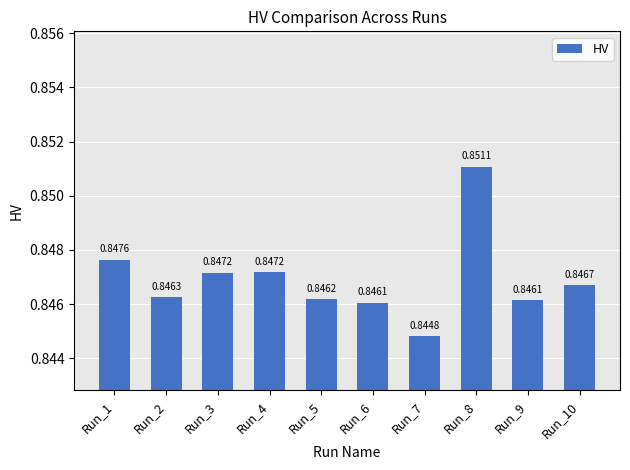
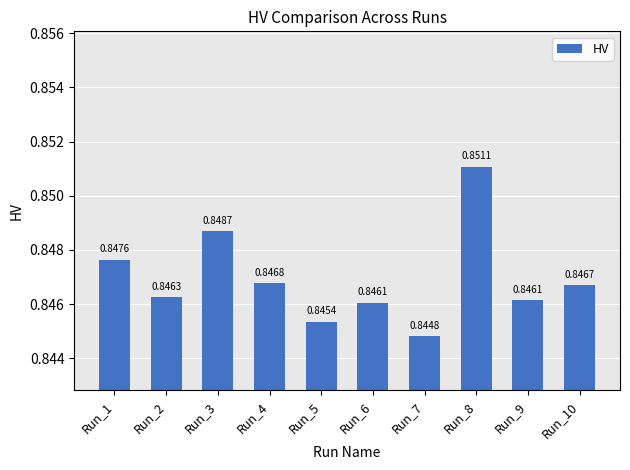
  {
    "Run_1": 0.8476,
    "Run_2": 0.8463,
-   "Run_3": 0.8472,
-   "Run_4": 0.8472,
-   "Run_5": 0.8462,
+   "Run_3": 0.8487,
+   "Run_4": 0.8468,
+   "Run_5": 0.8454,
    "Run_6": 0.8461,
    "Run_7": 0.8448,
    "Run_8": 0.8511,
    "Run_9": 0.8461,
    "Run_10": 0.8467
  }
